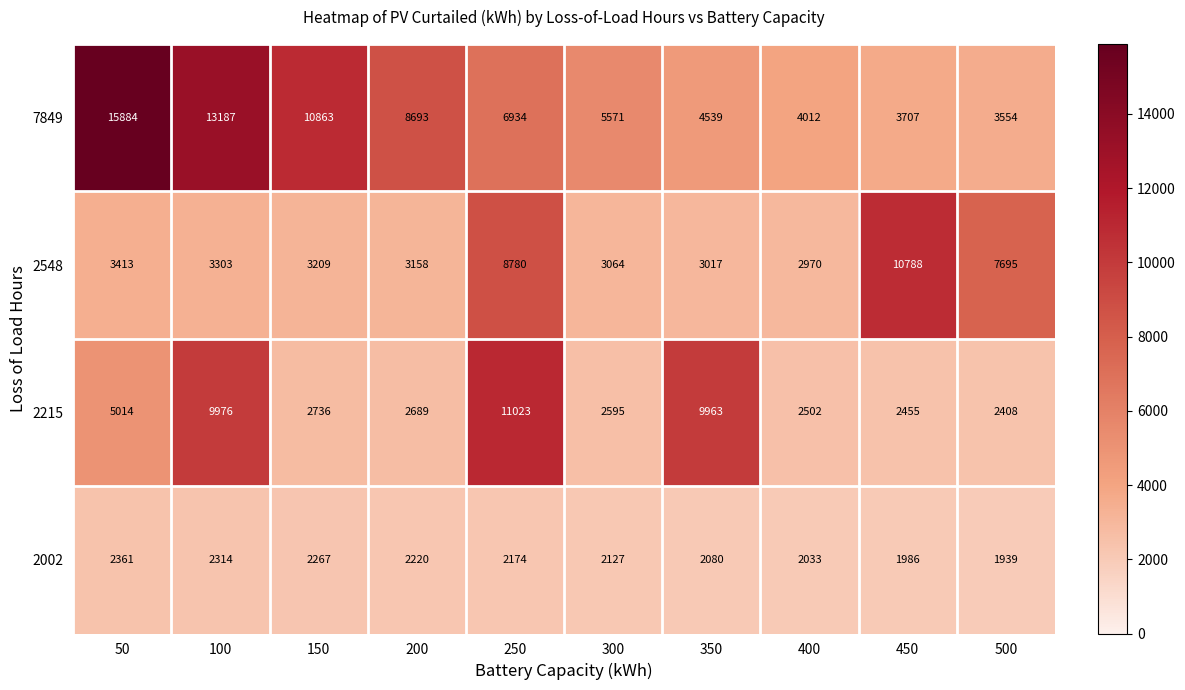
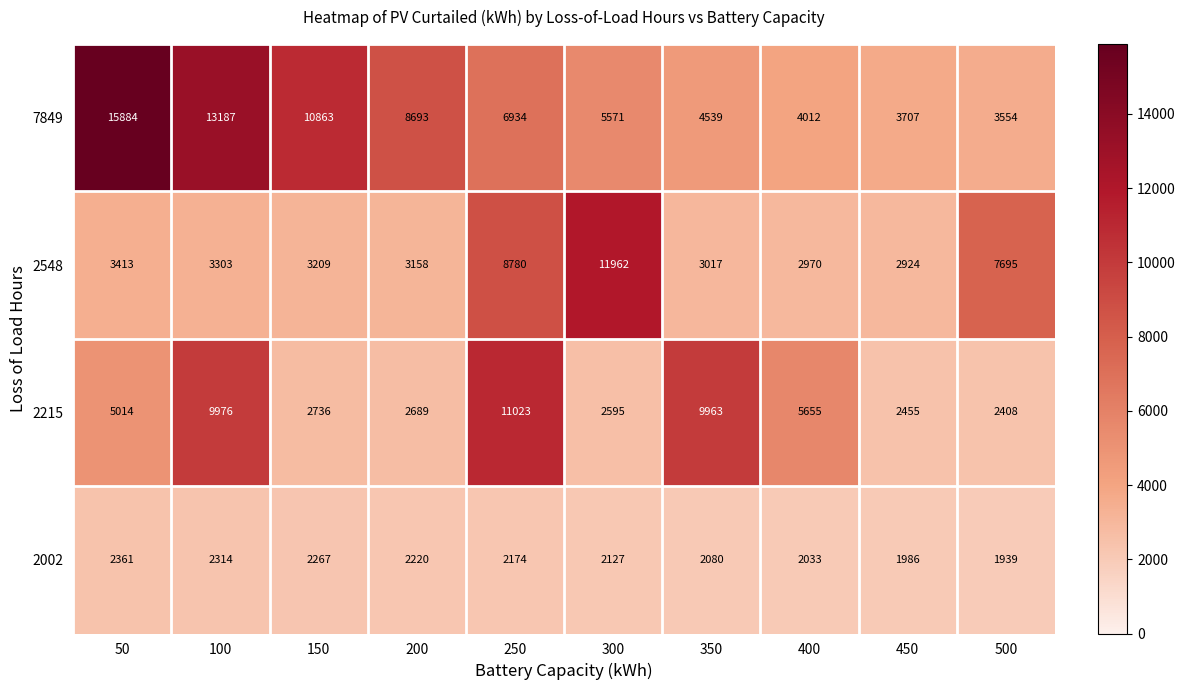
  {
    "7849": {
      "50": 15884,
      "100": 13187,
      "150": 10863,
      "200": 8693,
      "250": 6934,
      "300": 5571,
      "350": 4539,
      "400": 4012,
      "450": 3707,
      "500": 3554
    },
    "2548": {
      "50": 3413,
      "100": 3303,
      "150": 3209,
      "200": 3158,
      "250": 8780,
-     "300": 3064,
+     "300": 11962,
      "350": 3017,
      "400": 2970,
-     "450": 10788,
+     "450": 2924,
      "500": 7695
    },
    "2215": {
      "50": 5014,
      "100": 9976,
      "150": 2736,
      "200": 2689,
      "250": 11023,
      "300": 2595,
      "350": 9963,
-     "400": 2502,
+     "400": 5655,
      "450": 2455,
      "500": 2408
    },
    "2002": {
      "50": 2361,
      "100": 2314,
      "150": 2267,
      "200": 2220,
      "250": 2174,
      "300": 2127,
      "350": 2080,
      "400": 2033,
      "450": 1986,
      "500": 1939
    }
  }
